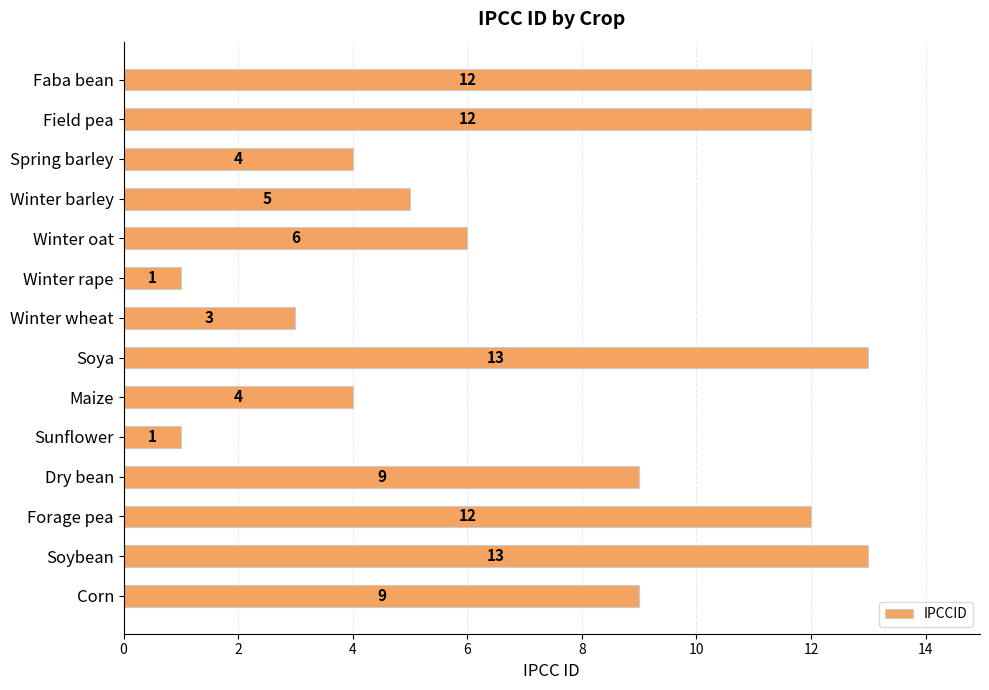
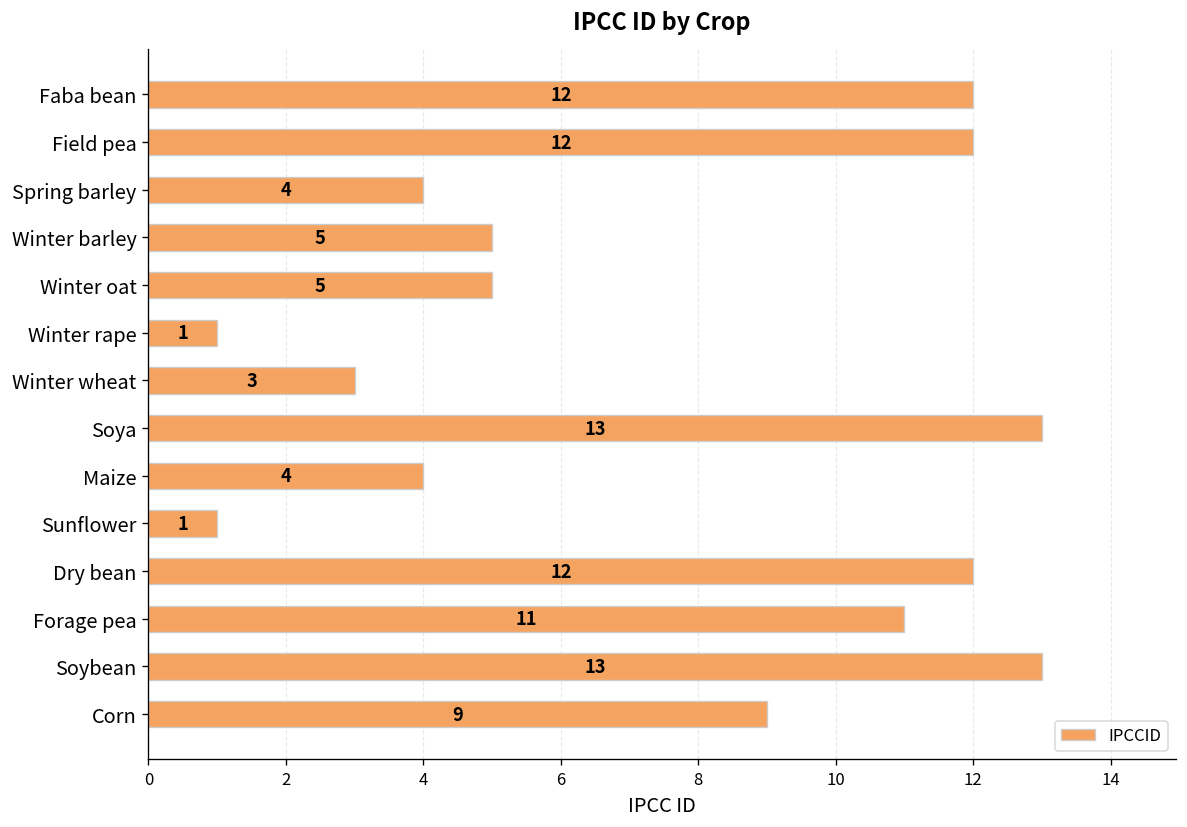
  {
    "Faba bean": 12,
    "Field pea": 12,
    "Spring barley": 4,
    "Winter barley": 5,
-   "Winter oat": 6,
+   "Winter oat": 5,
    "Winter rape": 1,
    "Winter wheat": 3,
    "Soya": 13,
    "Maize": 4,
    "Sunflower": 1,
-   "Dry bean": 9,
-   "Forage pea": 12,
+   "Dry bean": 12,
+   "Forage pea": 11,
    "Soybean": 13,
    "Corn": 9
  }
